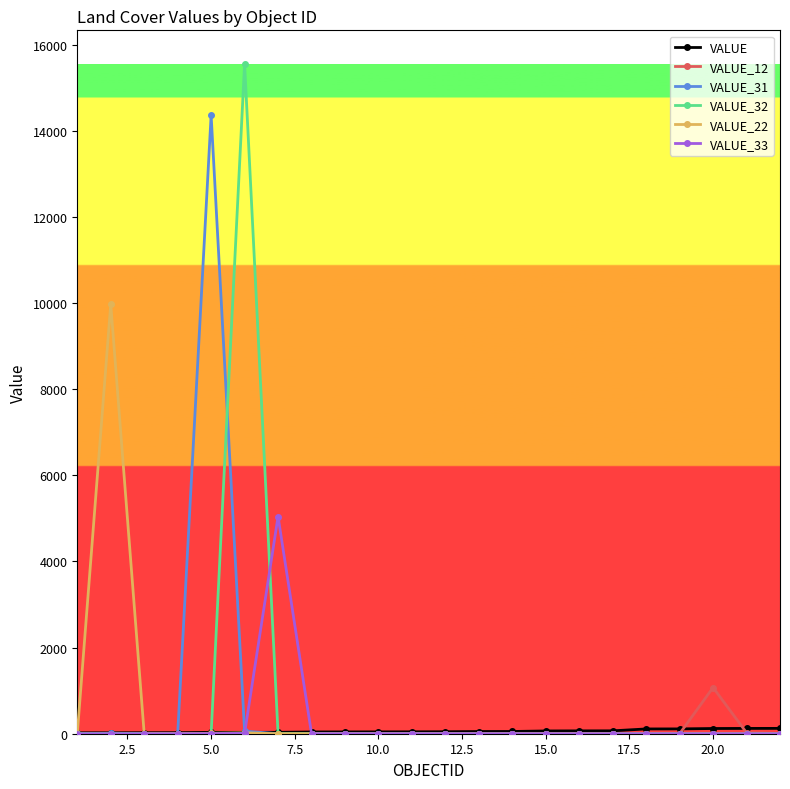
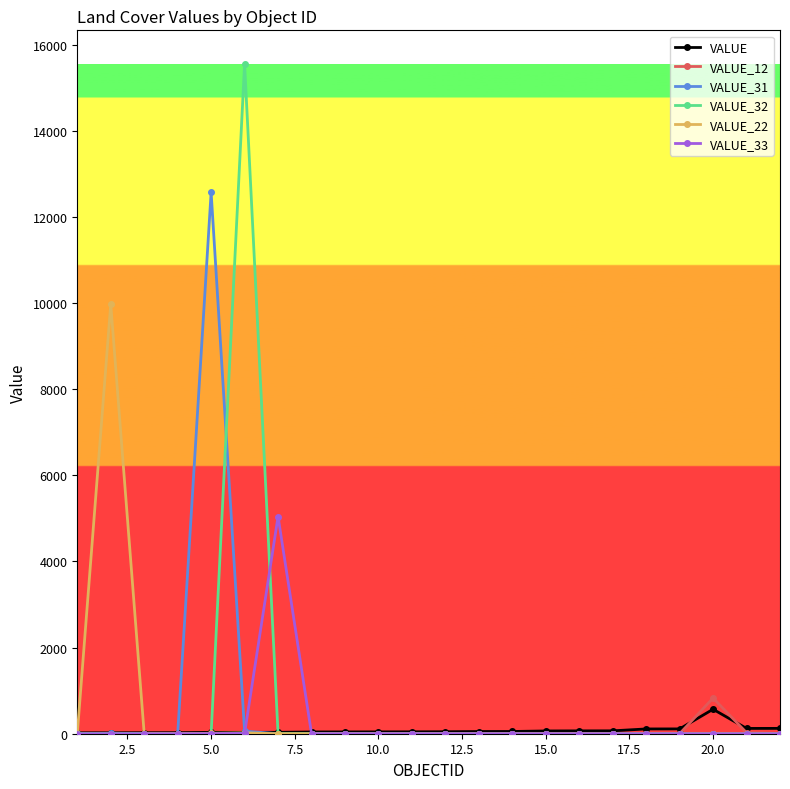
  {
    "VALUE": {
      "15.0": 100,
-     "20.0": 100
+     "20.0": 600
    },
    "VALUE_12": {
-     "20.0": 1100
+     "20.0": 800
    },
    "VALUE_31": {
-     "5.0": 14400
+     "5.0": 12600
    }
  }
